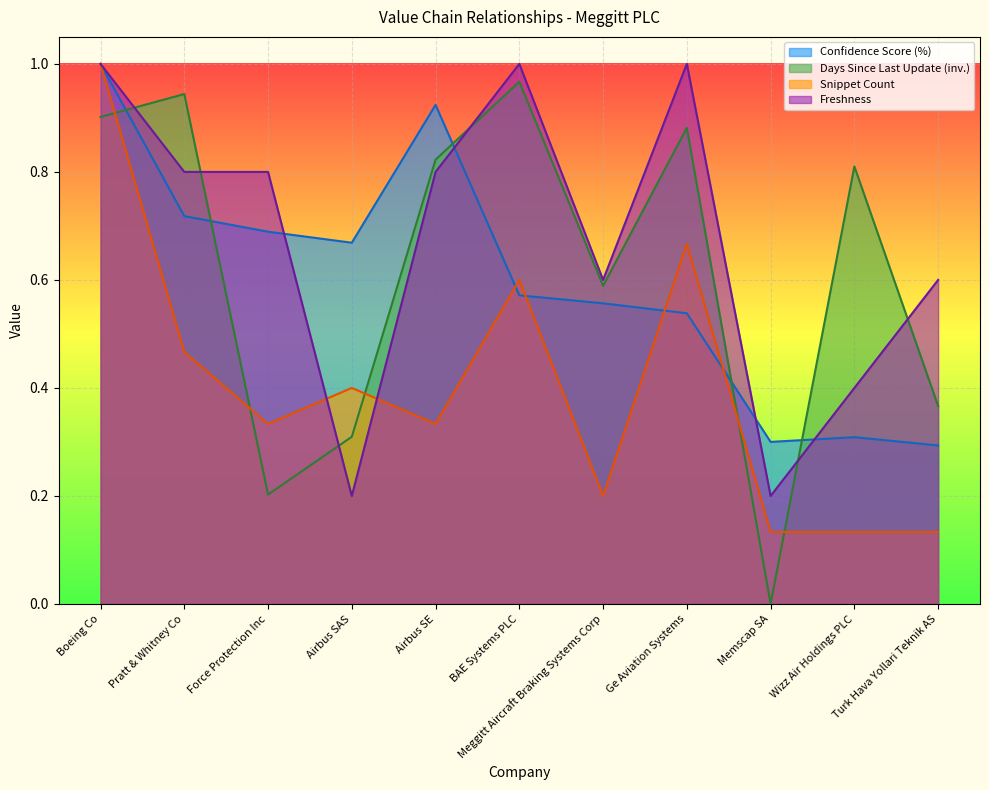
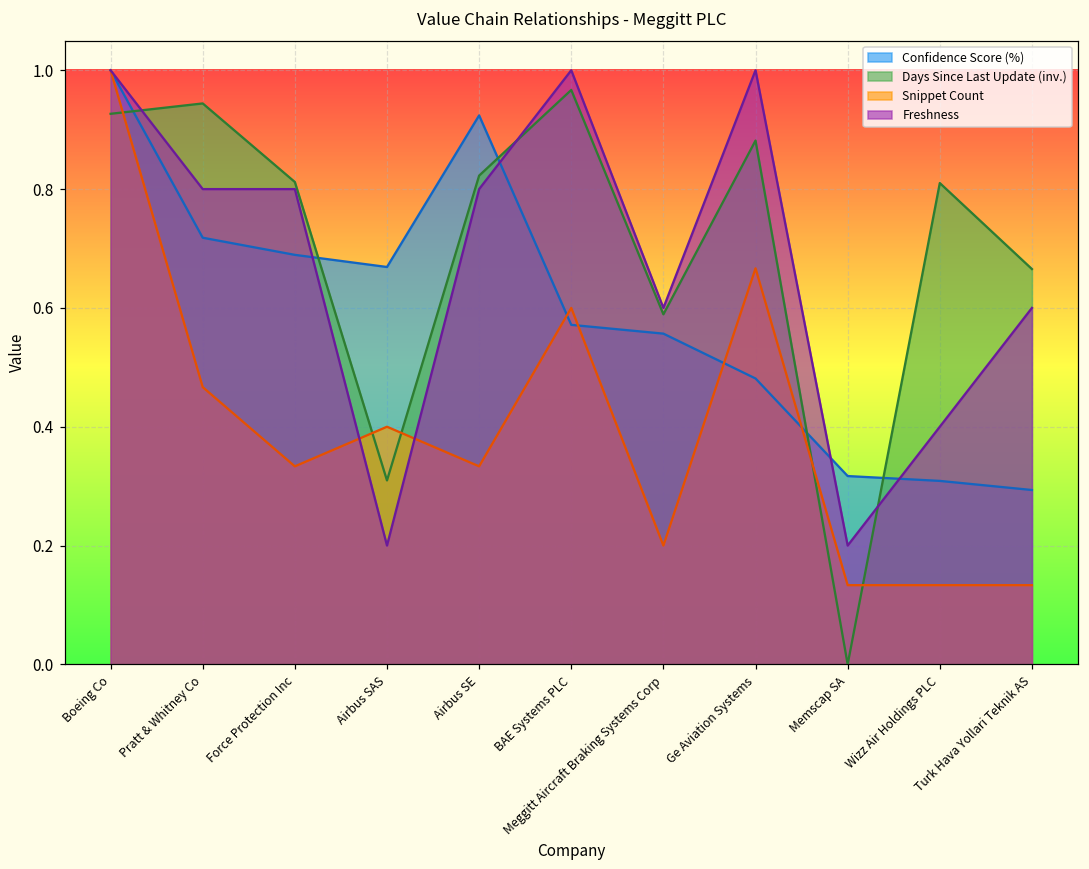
  {
    "Confidence Score (%)": {
      "Pratt & Whitney Co": 0.72,
      "Force Protection Inc": 0.69,
      "Airbus SAS": 0.67,
      "Airbus SE": 0.92,
      "BAE Systems PLC": 0.57,
      "Meggitt Aircraft Braking Systems Corp": 0.56,
-     "Ge Aviation Systems": 0.54,
-     "Memscap SA": 0.30,
+     "Ge Aviation Systems": 0.48,
+     "Memscap SA": 0.32,
      "Wizz Air Holdings PLC": 0.31,
      "Turk Hava Yollari Teknik AS": 0.29
    },
    "Days Since Last Update (inv.)": {
-     "Boeing Co": 0.90,
+     "Boeing Co": 0.93,
      "Pratt & Whitney Co": 0.94,
-     "Force Protection Inc": 0.20,
+     "Force Protection Inc": 0.81,
      "Airbus SAS": 0.31,
      "Airbus SE": 0.82,
      "BAE Systems PLC": 0.97,
      "Meggitt Aircraft Braking Systems Corp": 0.59,
      "Ge Aviation Systems": 0.88,
      "Memscap SA": 0.00,
      "Wizz Air Holdings PLC": 0.81,
-     "Turk Hava Yollari Teknik AS": 0.37
+     "Turk Hava Yollari Teknik AS": 0.67
    },
    "Snippet Count": {
      "Pratt & Whitney Co": 0.47,
      "Force Protection Inc": 0.33,
      "Airbus SAS": 0.40,
      "Airbus SE": 0.33,
      "BAE Systems PLC": 0.60,
      "Meggitt Aircraft Braking Systems Corp": 0.20,
      "Ge Aviation Systems": 0.67,
      "Memscap SA": 0.13,
      "Wizz Air Holdings PLC": 0.13,
      "Turk Hava Yollari Teknik AS": 0.13
    },
    "Freshness": {
      "Pratt & Whitney Co": 0.80,
      "Force Protection Inc": 0.80,
      "Airbus SAS": 0.20,
      "Airbus SE": 0.80,
      "BAE Systems PLC": 1.00,
      "Meggitt Aircraft Braking Systems Corp": 0.60,
      "Ge Aviation Systems": 1.00,
      "Memscap SA": 0.20,
      "Wizz Air Holdings PLC": 0.40,
      "Turk Hava Yollari Teknik AS": 0.60
    }
  }
